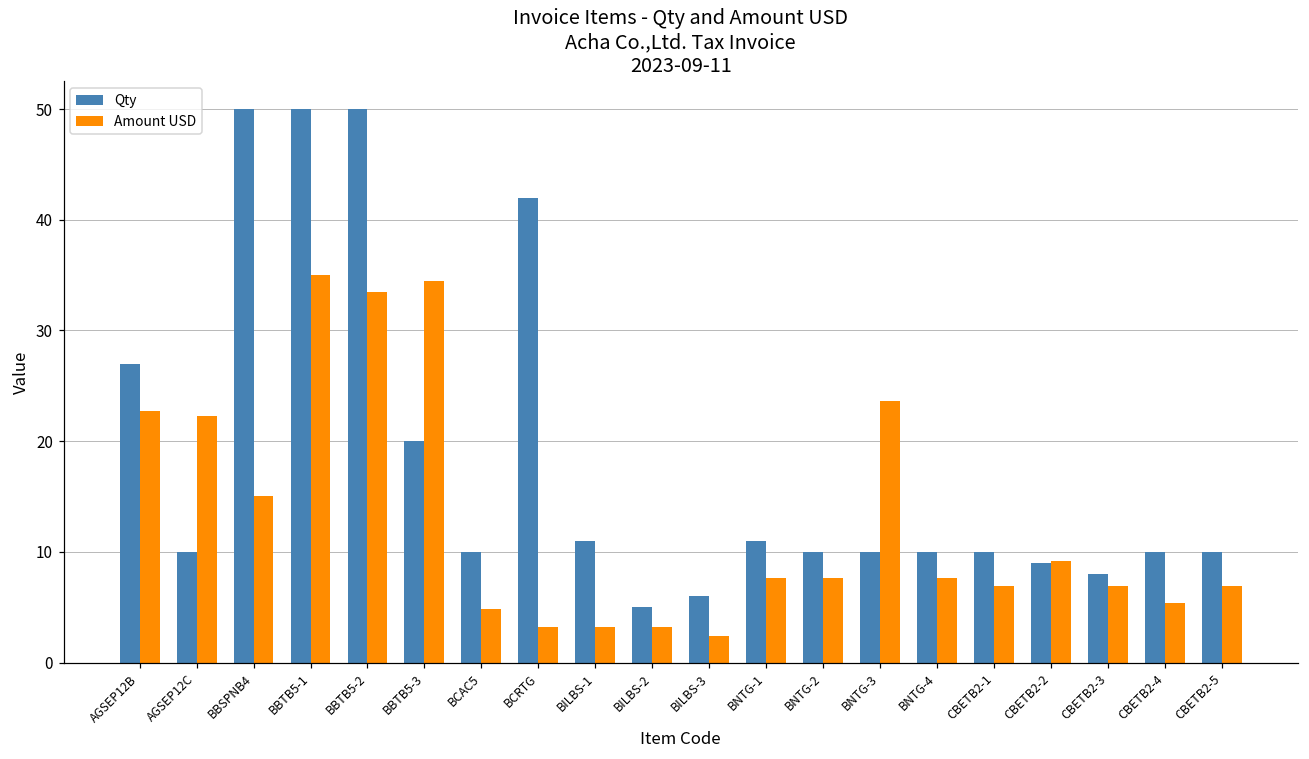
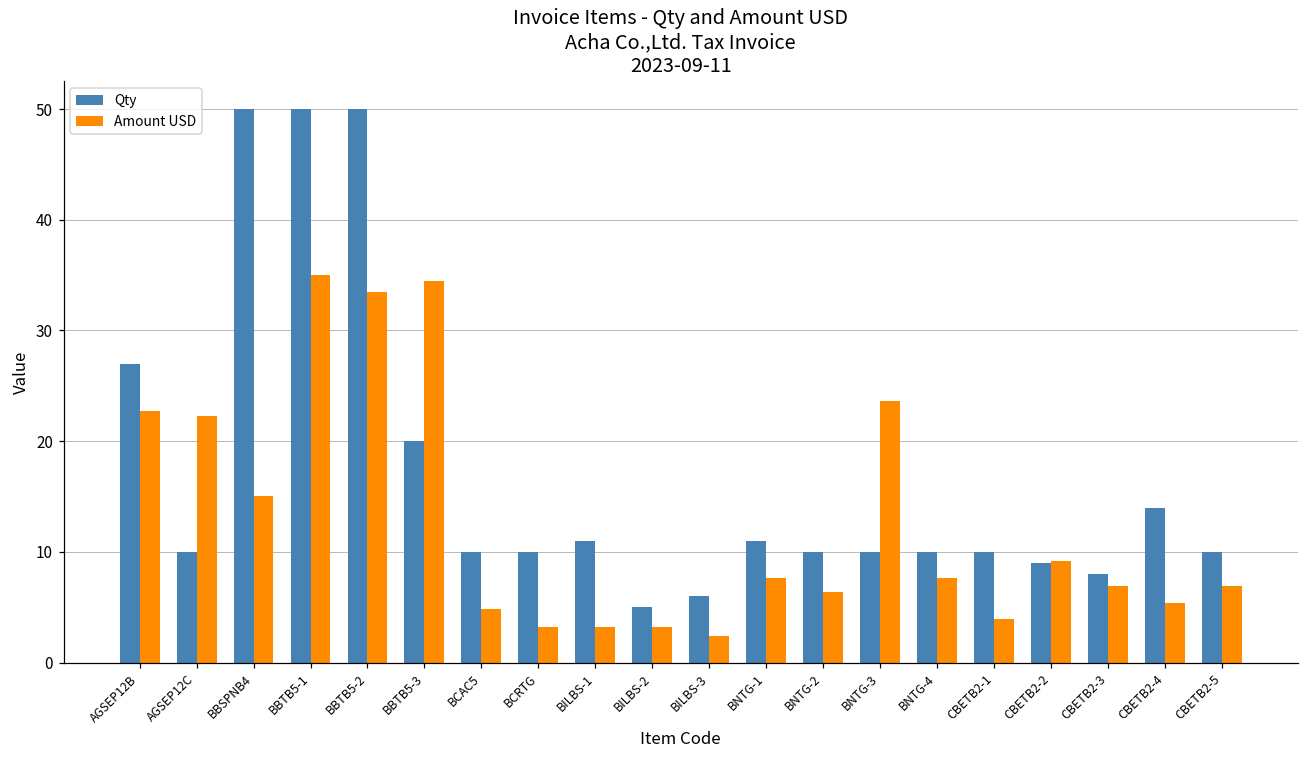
  {
    "Qty": {
      "AGSEP12B": 27,
      "AGSEP12C": 10,
      "BBSPNB4": 50,
      "BBTB5-1": 50,
      "BBTB5-2": 50,
      "BBTB5-3": 20,
      "BCAC5": 10,
-     "BCRTG": 42,
+     "BCRTG": 10,
      "BILBS-1": 11,
      "BILBS-2": 5,
      "BILBS-3": 6,
      "BNTG-1": 11,
      "BNTG-2": 10,
      "BNTG-3": 10,
      "BNTG-4": 10,
      "CBETB2-1": 10,
      "CBETB2-2": 9,
      "CBETB2-3": 8,
-     "CBETB2-4": 10,
+     "CBETB2-4": 14,
      "CBETB2-5": 10
    },
    "Amount USD": {
      "AGSEP12B": 22.7,
      "AGSEP12C": 22.3,
      "BBSPNB4": 15.0,
      "BBTB5-1": 35.0,
      "BBTB5-2": 33.5,
      "BBTB5-3": 34.5,
      "BCAC5": 4.8,
      "BCRTG": 3.2,
      "BILBS-1": 3.3,
      "BILBS-2": 3.3,
      "BILBS-3": 2.4,
      "BNTG-1": 7.6,
-     "BNTG-2": 7.6,
+     "BNTG-2": 6.4,
      "BNTG-3": 23.6,
      "BNTG-4": 7.6,
-     "CBETB2-1": 6.9,
+     "CBETB2-1": 3.9,
      "CBETB2-2": 9.2,
      "CBETB2-3": 6.9,
      "CBETB2-4": 5.4,
      "CBETB2-5": 6.9
    }
  }
